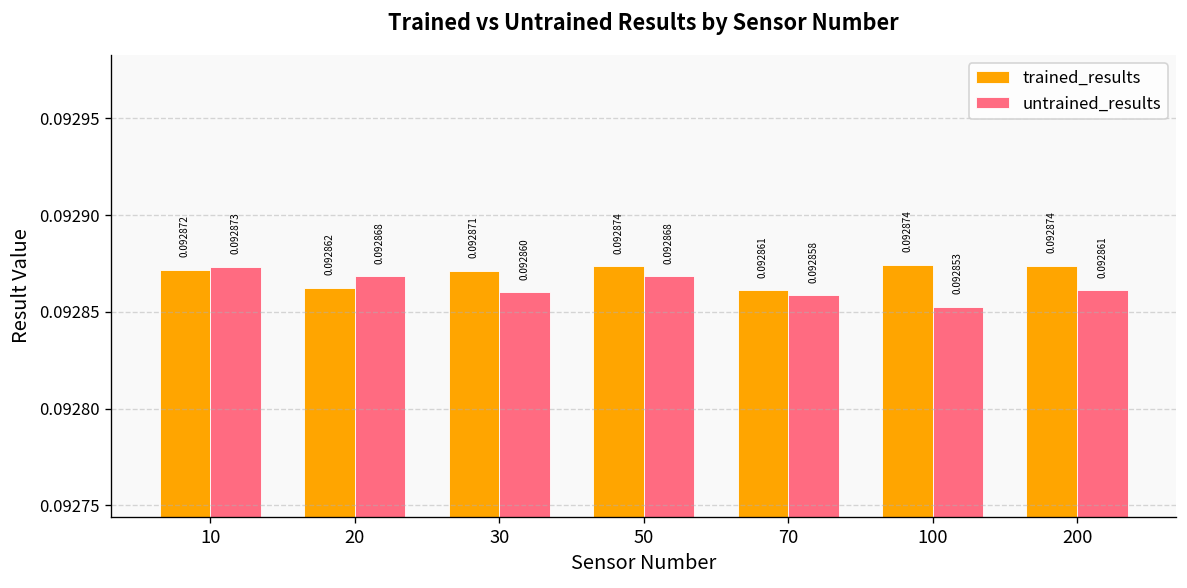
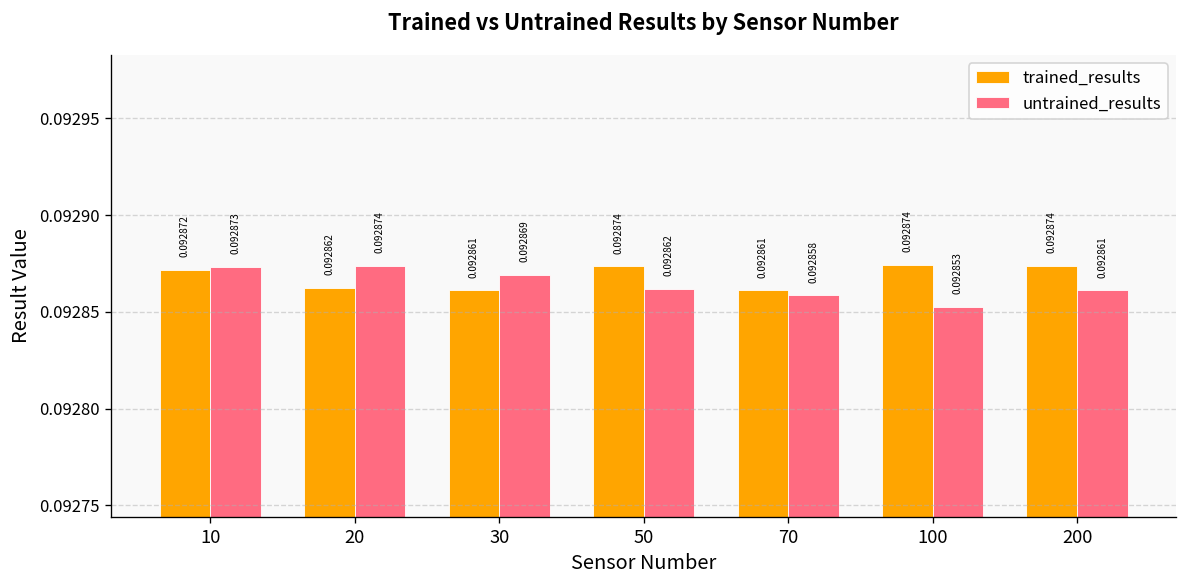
  {
    "trained_results": {
      "10": 0.092872,
      "20": 0.092862,
-     "30": 0.092871,
+     "30": 0.092861,
      "50": 0.092874,
      "70": 0.092861,
      "100": 0.092874,
      "200": 0.092874
    },
    "untrained_results": {
      "10": 0.092873,
-     "20": 0.092868,
-     "30": 0.092860,
-     "50": 0.092868,
+     "20": 0.092874,
+     "30": 0.092869,
+     "50": 0.092862,
      "70": 0.092858,
      "100": 0.092853,
      "200": 0.092861
    }
  }
